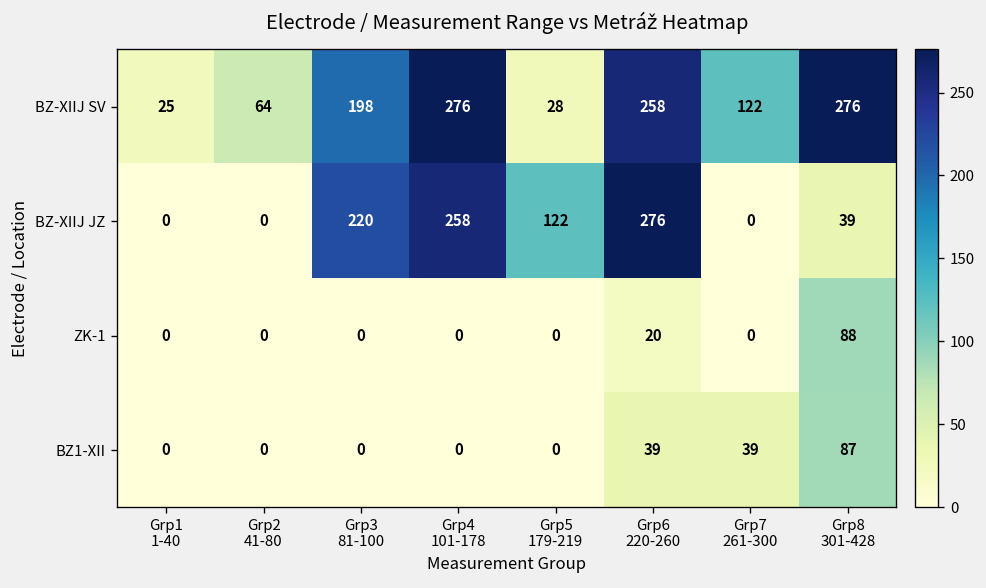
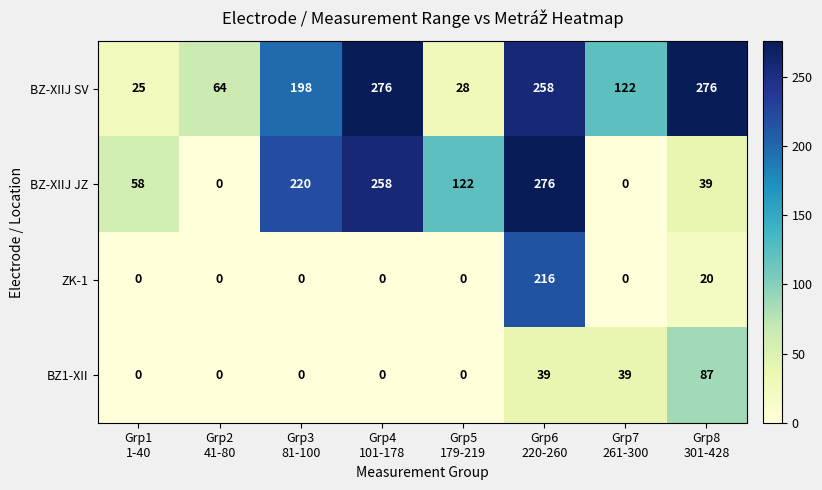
  {
    "BZ-XIIJ SV": {
      "Grp1 1-40": 25,
      "Grp2 41-80": 64,
      "Grp3 81-100": 198,
      "Grp4 101-178": 276,
      "Grp5 179-219": 28,
      "Grp6 220-260": 258,
      "Grp7 261-300": 122,
      "Grp8 301-428": 276
    },
    "BZ-XIIJ JZ": {
-     "Grp1 1-40": 0,
+     "Grp1 1-40": 58,
      "Grp2 41-80": 0,
      "Grp3 81-100": 220,
      "Grp4 101-178": 258,
      "Grp5 179-219": 122,
      "Grp6 220-260": 276,
      "Grp7 261-300": 0,
      "Grp8 301-428": 39
    },
    "ZK-1": {
      "Grp1 1-40": 0,
      "Grp2 41-80": 0,
      "Grp3 81-100": 0,
      "Grp4 101-178": 0,
      "Grp5 179-219": 0,
-     "Grp6 220-260": 20,
+     "Grp6 220-260": 216,
      "Grp7 261-300": 0,
-     "Grp8 301-428": 88
+     "Grp8 301-428": 20
    },
    "BZ1-XII": {
      "Grp1 1-40": 0,
      "Grp2 41-80": 0,
      "Grp3 81-100": 0,
      "Grp4 101-178": 0,
      "Grp5 179-219": 0,
      "Grp6 220-260": 39,
      "Grp7 261-300": 39,
      "Grp8 301-428": 87
    }
  }
